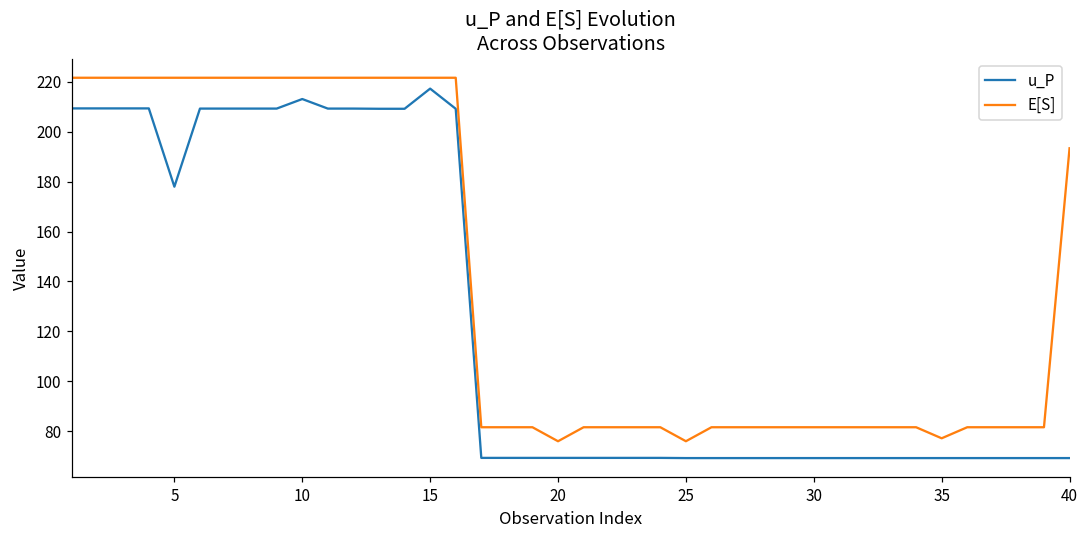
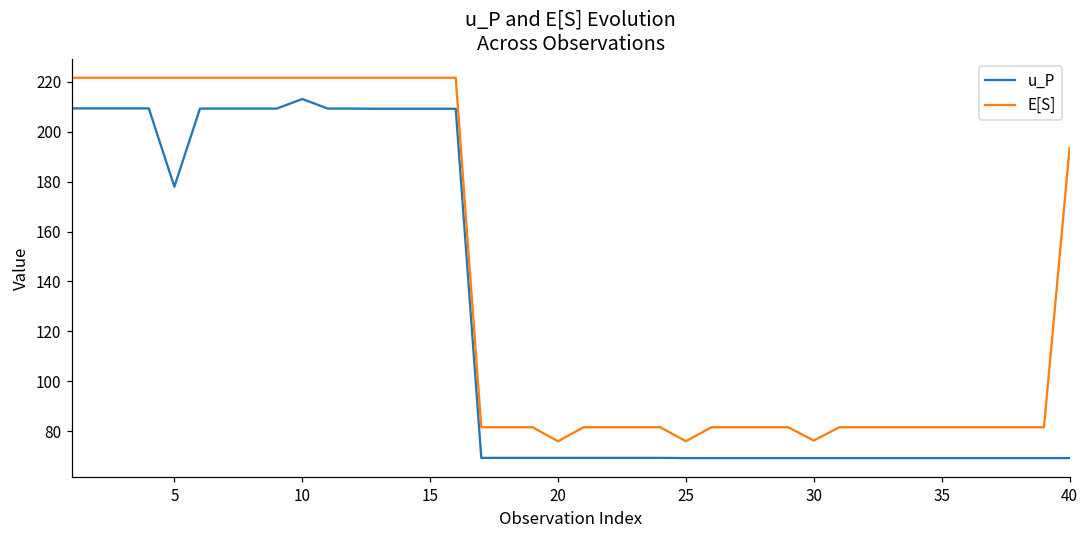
  {
    "u_P": {
      "5": 178,
      "10": 213,
-     "15": 217,
+     "15": 209,
      "20": 69,
      "25": 69,
      "30": 69,
      "35": 69,
      "40": 69
    },
    "E[S]": {
      "5": 222,
      "10": 222,
      "15": 222,
      "20": 76,
      "25": 76,
-     "30": 82,
-     "35": 77,
+     "30": 76,
+     "35": 82,
      "40": 193
    }
  }
